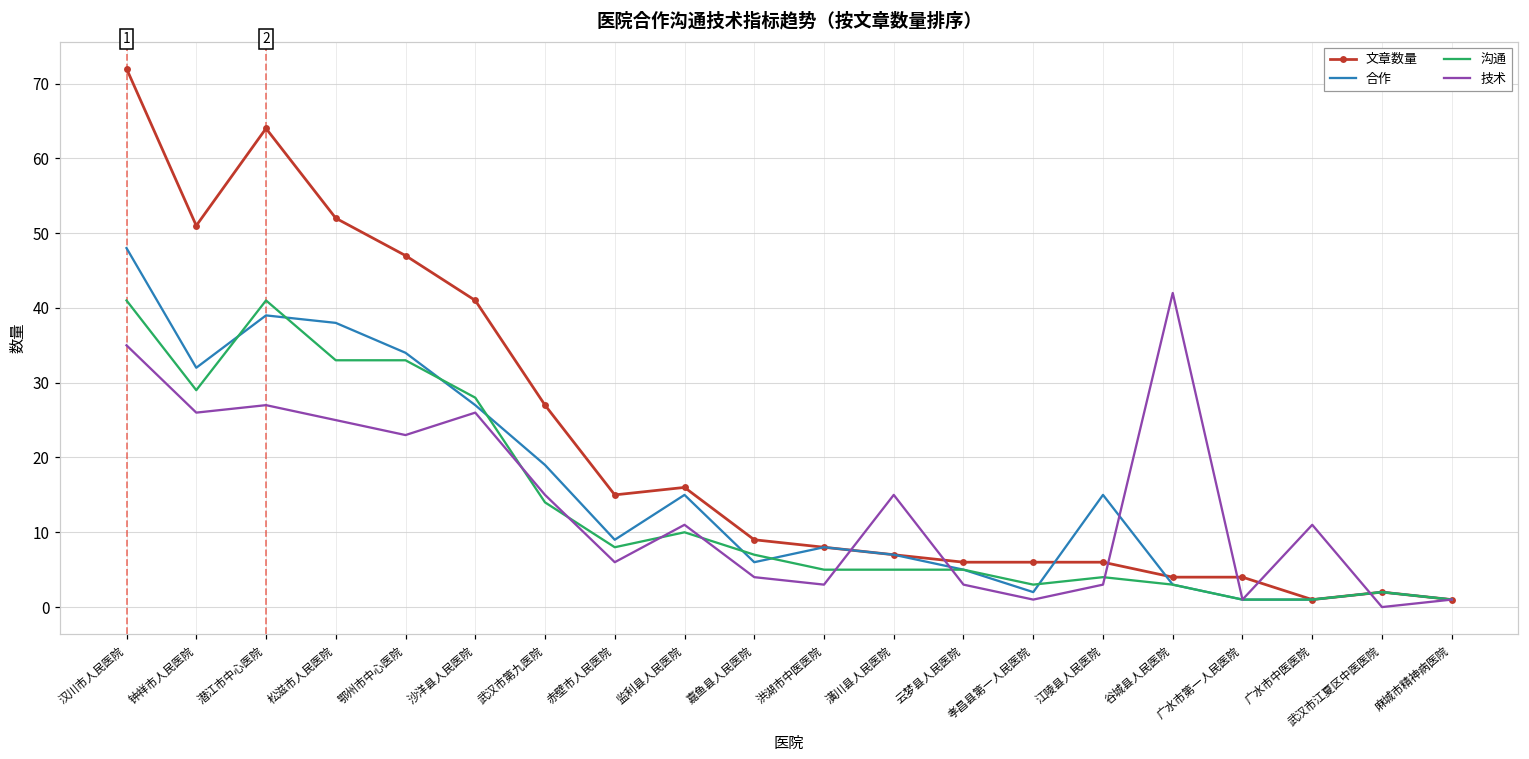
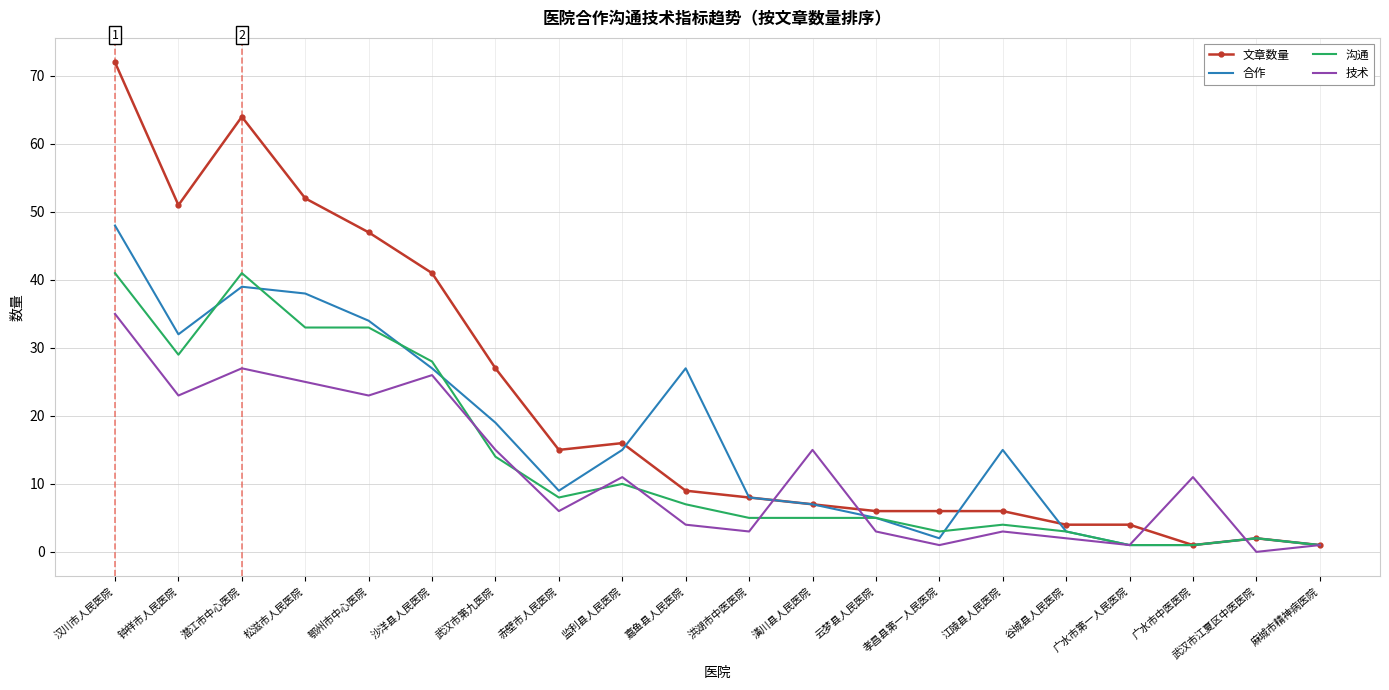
  {
    "文章数量": {
      "钟祥市人民医院": 51,
      "潜江市中心医院": 64,
      "松滋市人民医院": 52,
      "鄂州市中心医院": 47,
      "沙洋县人民医院": 41,
      "武汉市第九医院": 27,
      "赤壁市人民医院": 15,
      "监利县人民医院": 16,
      "嘉鱼县人民医院": 9,
      "云梦县人民医院": 6,
      "孝昌县第一人民医院": 6,
      "江陵县人民医院": 6,
      "谷城县人民医院": 4,
      "广水市第一人民医院": 4
    },
    "合作": {
      "汉川市人民医院": 48,
      "钟祥市人民医院": 32,
      "潜江市中心医院": 39,
      "松滋市人民医院": 38,
      "鄂州市中心医院": 34,
      "沙洋县人民医院": 27,
      "武汉市第九医院": 19,
      "赤壁市人民医院": 9,
      "监利县人民医院": 15,
-     "嘉鱼县人民医院": 6,
+     "嘉鱼县人民医院": 27,
      "孝昌县第一人民医院": 2,
      "江陵县人民医院": 15
    },
    "沟通": {
      "汉川市人民医院": 41,
      "钟祥市人民医院": 29,
      "潜江市中心医院": 41,
      "松滋市人民医院": 33,
      "鄂州市中心医院": 33,
      "沙洋县人民医院": 28,
      "武汉市第九医院": 14,
      "赤壁市人民医院": 8,
      "监利县人民医院": 10,
      "嘉鱼县人民医院": 7,
      "洪湖市中医医院": 5,
      "潢川县人民医院": 5,
      "孝昌县第一人民医院": 3,
      "江陵县人民医院": 4
    },
    "技术": {
      "汉川市人民医院": 35,
-     "钟祥市人民医院": 26,
+     "钟祥市人民医院": 23,
      "潜江市中心医院": 27,
      "松滋市人民医院": 25,
      "鄂州市中心医院": 23,
      "沙洋县人民医院": 26,
      "武汉市第九医院": 15,
      "赤壁市人民医院": 6,
      "监利县人民医院": 11,
      "嘉鱼县人民医院": 4,
      "洪湖市中医医院": 3,
      "潢川县人民医院": 15,
      "云梦县人民医院": 3,
      "孝昌县第一人民医院": 1,
      "江陵县人民医院": 3,
-     "谷城县人民医院": 42,
+     "谷城县人民医院": 2,
      "广水市中医医院": 11,
      "武汉市江夏区中医医院": 0
    }
  }
